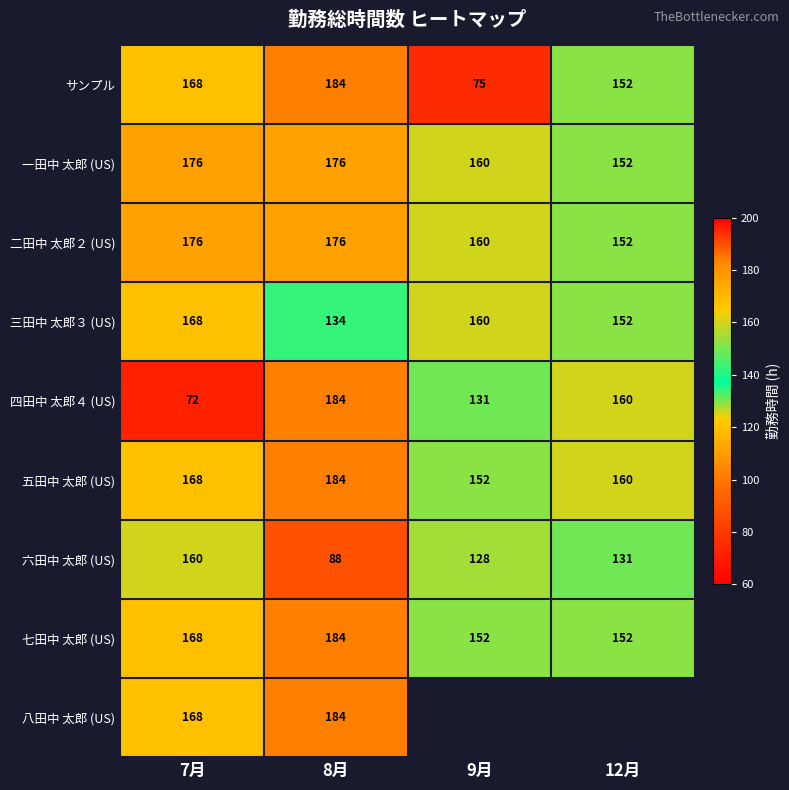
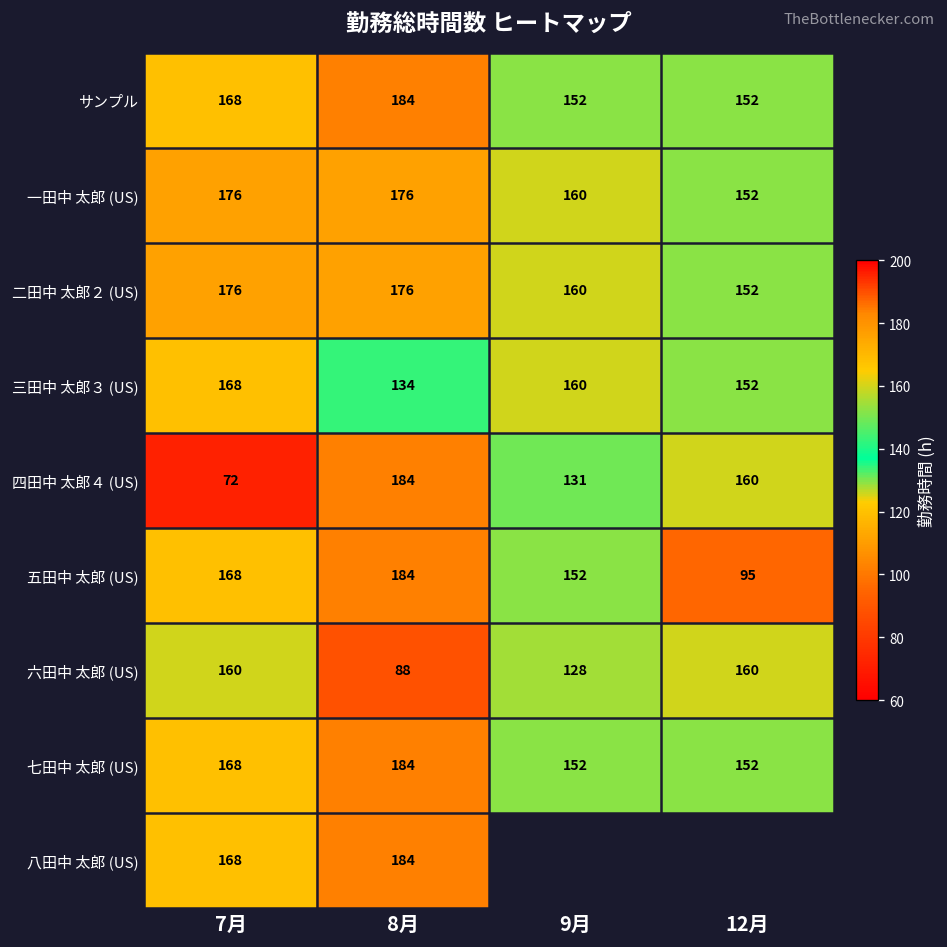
  {
    "サンプル": {
      "7月": 168,
      "8月": 184,
-     "9月": 75,
+     "9月": 152,
      "12月": 152
    },
    "一田中 太郎 (US)": {
      "7月": 176,
      "8月": 176,
      "9月": 160,
      "12月": 152
    },
    "二田中 太郎２ (US)": {
      "7月": 176,
      "8月": 176,
      "9月": 160,
      "12月": 152
    },
    "三田中 太郎３ (US)": {
      "7月": 168,
      "8月": 134,
      "9月": 160,
      "12月": 152
    },
    "四田中 太郎４ (US)": {
      "7月": 72,
      "8月": 184,
      "9月": 131,
      "12月": 160
    },
    "五田中 太郎 (US)": {
      "7月": 168,
      "8月": 184,
      "9月": 152,
-     "12月": 160
+     "12月": 95
    },
    "六田中 太郎 (US)": {
      "7月": 160,
      "8月": 88,
      "9月": 128,
-     "12月": 131
+     "12月": 160
    },
    "七田中 太郎 (US)": {
      "7月": 168,
      "8月": 184,
      "9月": 152,
      "12月": 152
    },
    "八田中 太郎 (US)": {
      "7月": 168,
      "8月": 184
    }
  }
